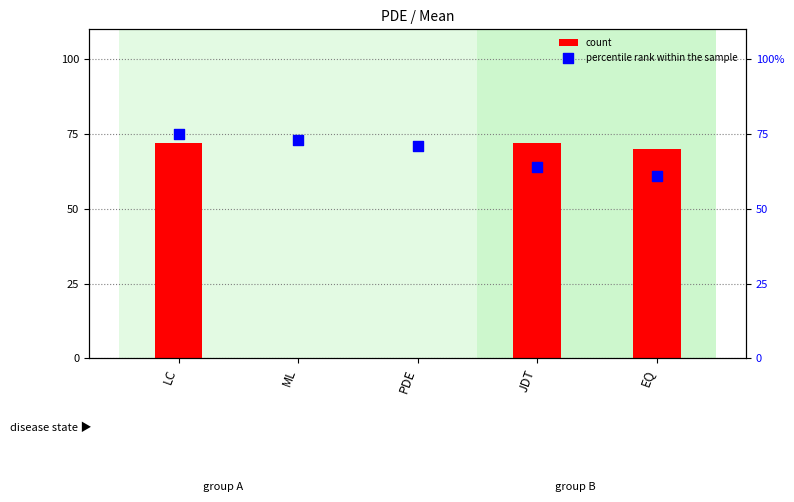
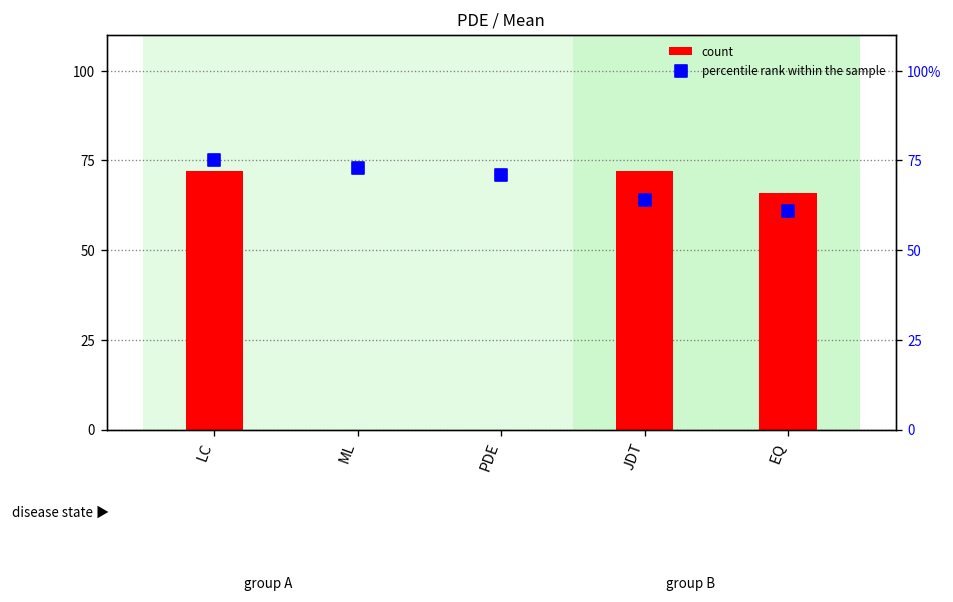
  {
    "count": {
      "LC": 72,
      "ML": 0,
      "PDE": 0,
      "JDT": 72,
-     "EQ": 70
+     "EQ": 66
    }
  }
